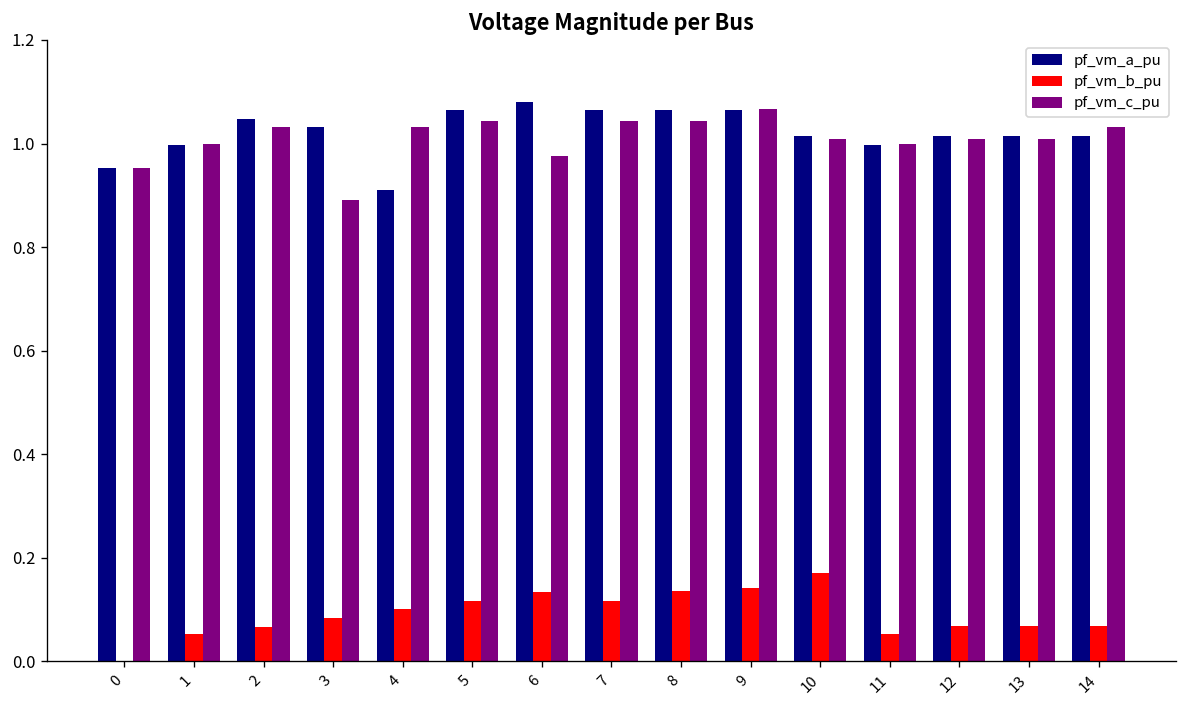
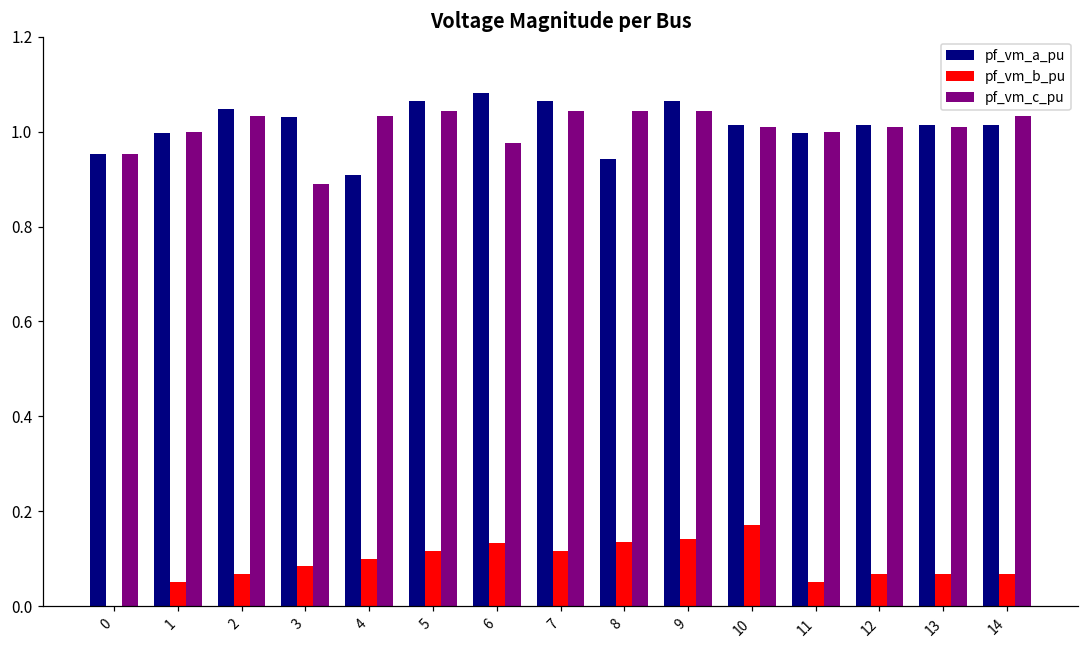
  {
    "pf_vm_a_pu": {
      "0": 0.95,
      "1": 1.00,
      "2": 1.05,
      "3": 1.03,
      "4": 0.91,
      "5": 1.06,
      "6": 1.08,
      "7": 1.06,
-     "8": 1.06,
+     "8": 0.94,
      "9": 1.06,
      "10": 1.01,
      "11": 1.00,
      "12": 1.01,
      "13": 1.01,
      "14": 1.01
    },
    "pf_vm_b_pu": {
      "0": 0.00,
      "1": 0.05,
      "2": 0.07,
      "3": 0.08,
      "4": 0.10,
      "5": 0.12,
      "6": 0.13,
      "7": 0.12,
      "8": 0.14,
      "9": 0.14,
      "10": 0.17,
      "11": 0.05,
      "12": 0.07,
      "13": 0.07,
      "14": 0.07
    },
    "pf_vm_c_pu": {
      "0": 0.95,
      "1": 1.00,
      "2": 1.03,
      "3": 0.89,
      "4": 1.03,
      "5": 1.04,
      "6": 0.98,
      "7": 1.04,
      "8": 1.04,
-     "9": 1.07,
+     "9": 1.04,
      "10": 1.01,
      "11": 1.00,
      "12": 1.01,
      "13": 1.01,
      "14": 1.03
    }
  }
